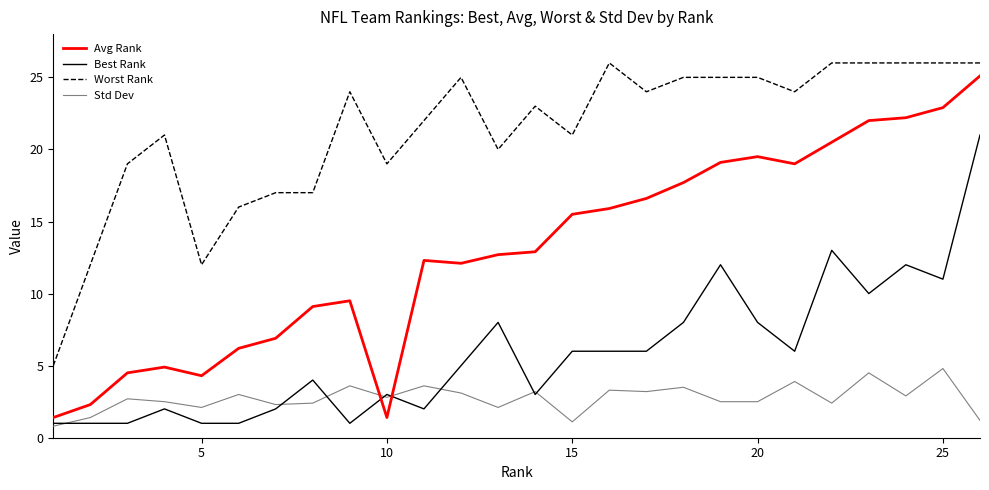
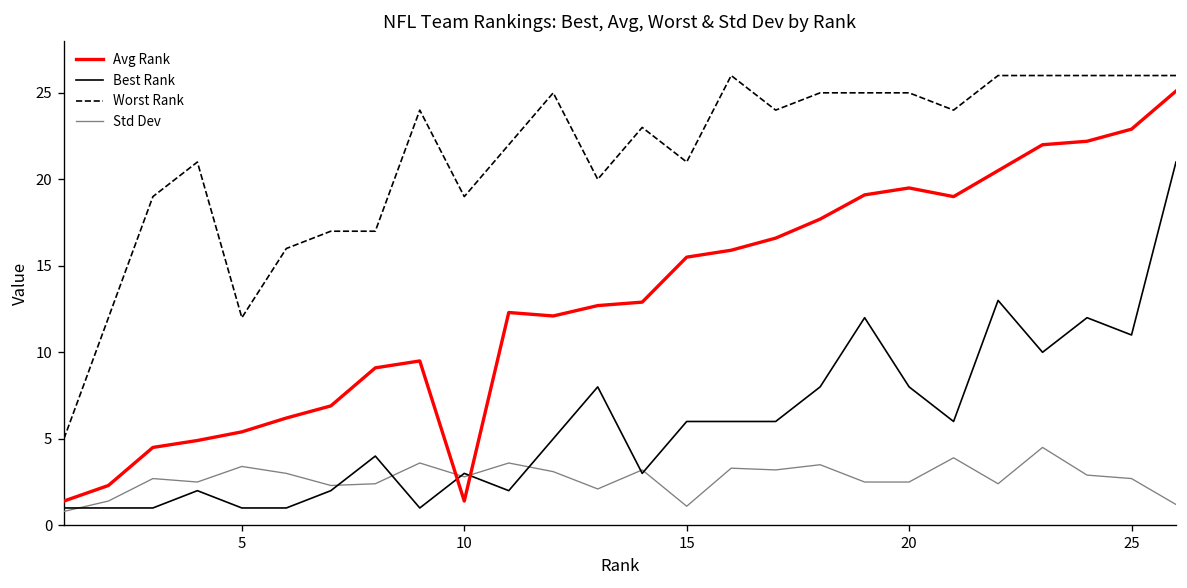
  {
    "Avg Rank": {
-     "5": 4.3,
+     "5": 5.4,
      "10": 1.4,
      "15": 15.5,
      "20": 19.5,
      "25": 22.9
    },
    "Std Dev": {
-     "5": 2.1,
+     "5": 3.4,
      "10": 2.8,
      "15": 1.1,
      "20": 2.5,
-     "25": 4.8
+     "25": 2.7
    }
  }
